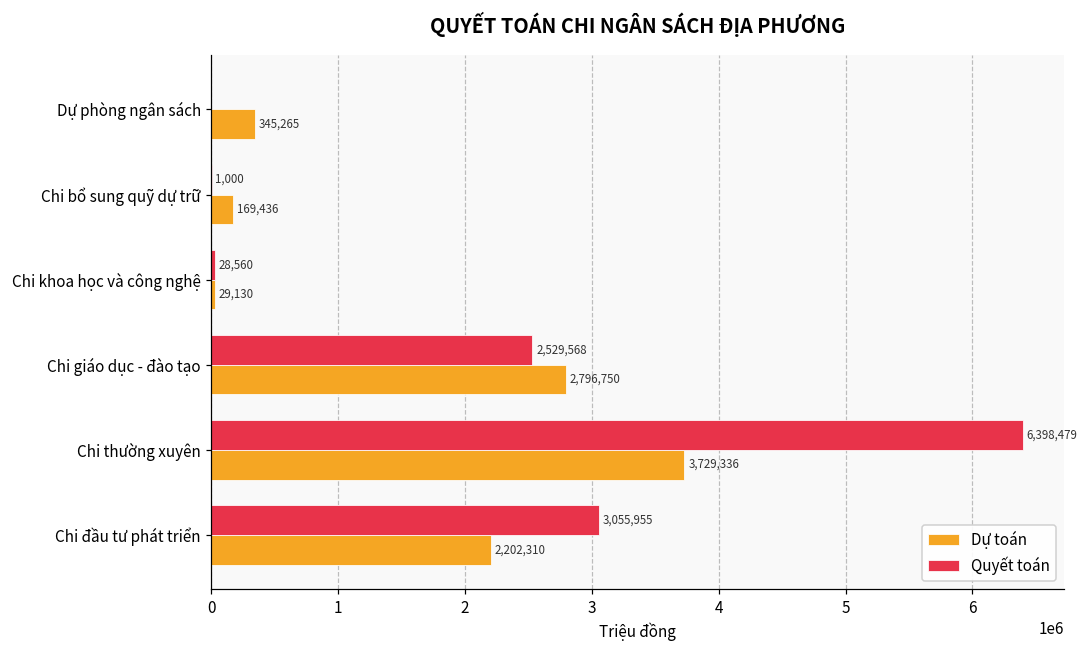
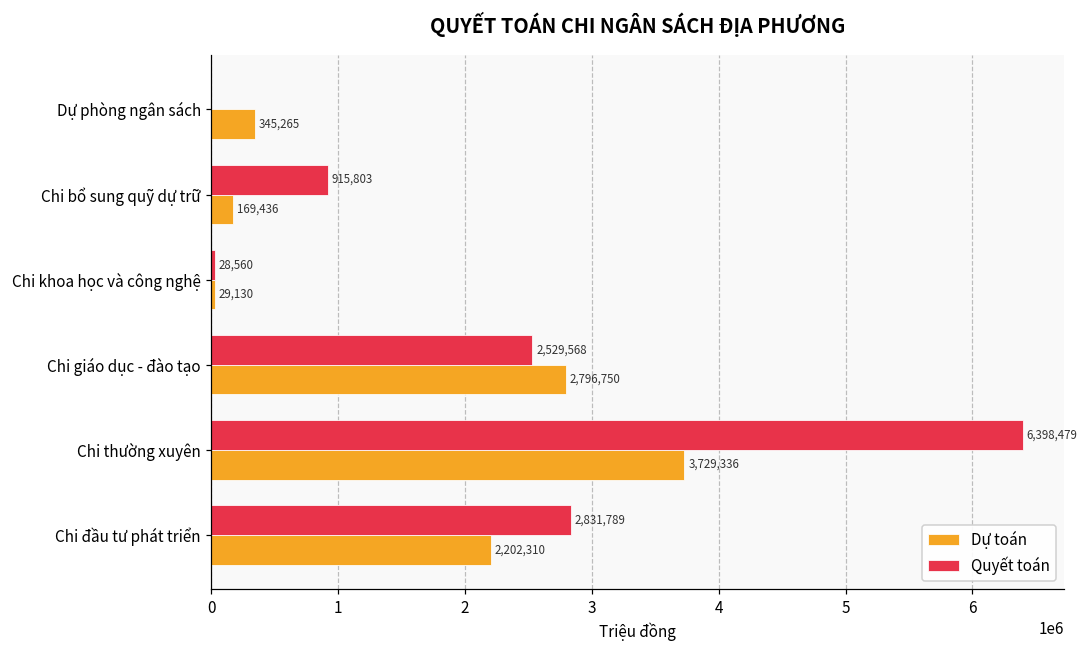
  {
    "Dự toán": {
      "Dự phòng ngân sách": "345,265",
      "Chi bổ sung quỹ dự trữ": "169,436",
      "Chi khoa học và công nghệ": "29,130",
      "Chi giáo dục - đào tạo": "2,796,750",
      "Chi thường xuyên": "3,729,336",
      "Chi đầu tư phát triển": "2,202,310"
    },
    "Quyết toán": {
-     "Chi bổ sung quỹ dự trữ": "1,000",
+     "Chi bổ sung quỹ dự trữ": "915,803",
      "Chi khoa học và công nghệ": "28,560",
      "Chi giáo dục - đào tạo": "2,529,568",
      "Chi thường xuyên": "6,398,479",
-     "Chi đầu tư phát triển": "3,055,955"
+     "Chi đầu tư phát triển": "2,831,789"
    }
  }
